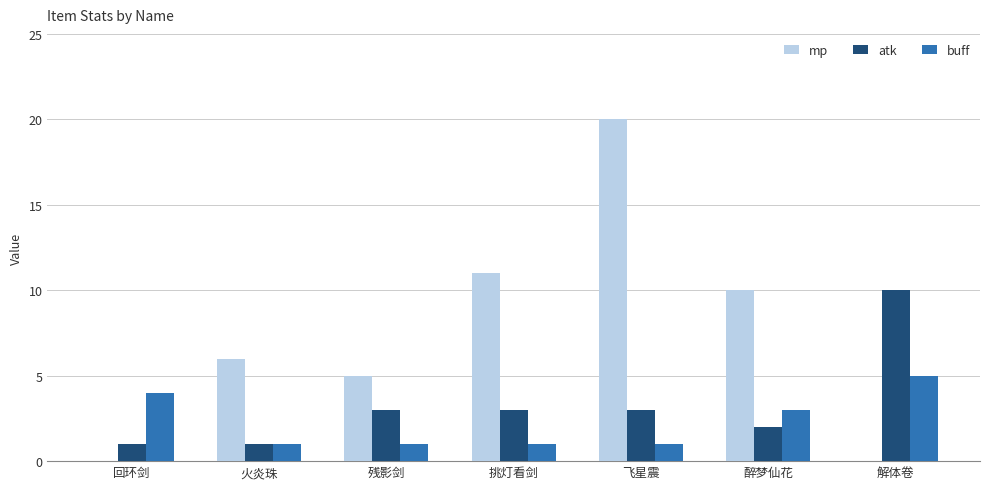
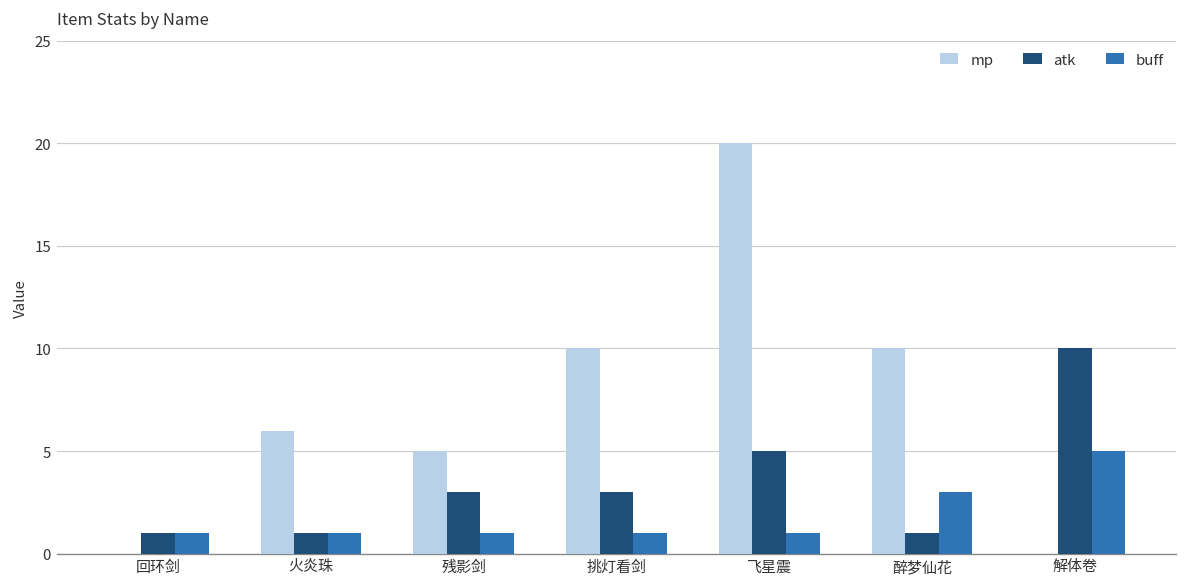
  {
    "mp": {
      "回环剑": 0,
      "火炎珠": 6,
      "残影剑": 5,
-     "挑灯看剑": 11,
+     "挑灯看剑": 10,
      "飞星震": 20,
      "醉梦仙花": 10,
      "解体卷": 0
    },
    "atk": {
      "回环剑": 1,
      "火炎珠": 1,
      "残影剑": 3,
      "挑灯看剑": 3,
-     "飞星震": 3,
-     "醉梦仙花": 2,
+     "飞星震": 5,
+     "醉梦仙花": 1,
      "解体卷": 10
    },
    "buff": {
-     "回环剑": 4,
+     "回环剑": 1,
      "火炎珠": 1,
      "残影剑": 1,
      "挑灯看剑": 1,
      "飞星震": 1,
      "醉梦仙花": 3,
      "解体卷": 5
    }
  }
